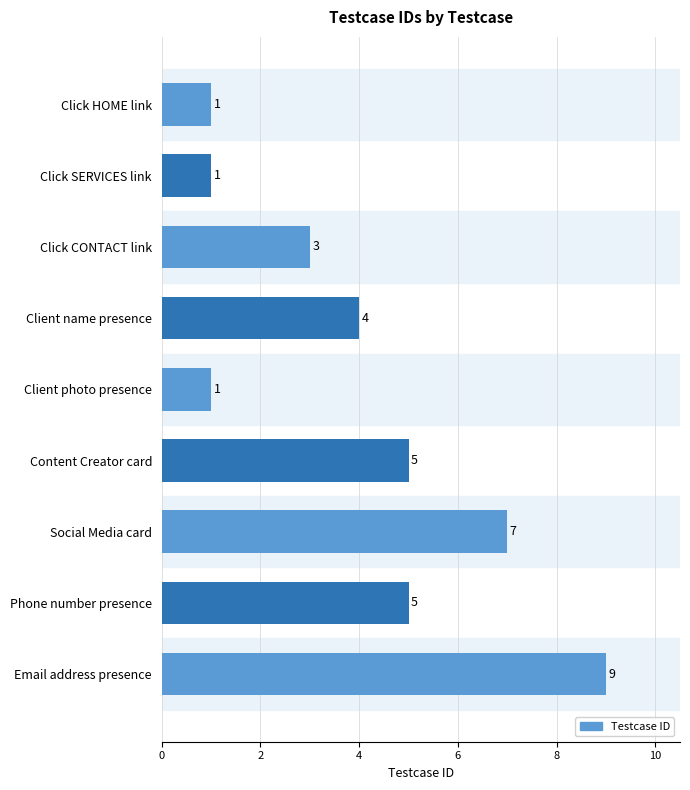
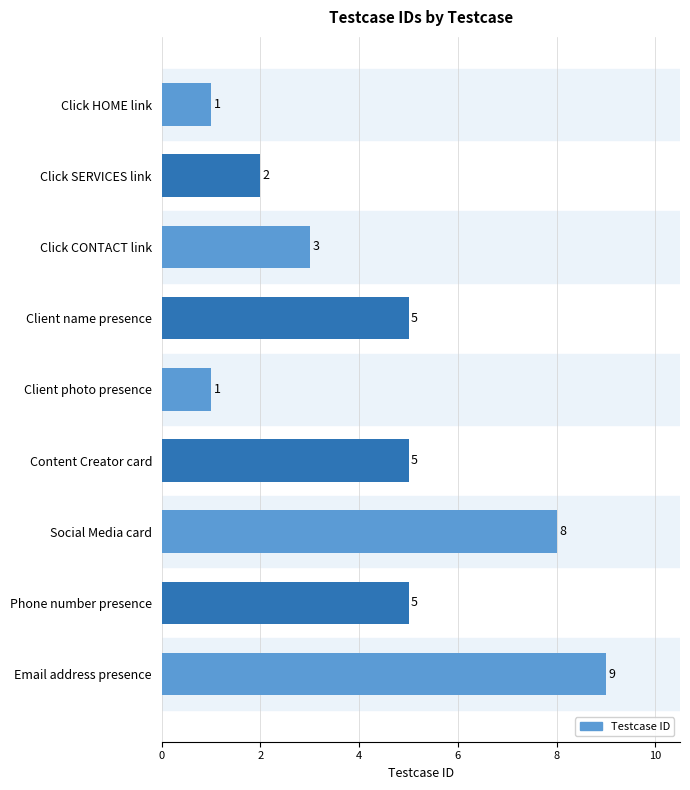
  {
    "Click HOME link": 1,
-   "Click SERVICES link": 1,
+   "Click SERVICES link": 2,
    "Click CONTACT link": 3,
-   "Client name presence": 4,
+   "Client name presence": 5,
    "Client photo presence": 1,
    "Content Creator card": 5,
-   "Social Media card": 7,
+   "Social Media card": 8,
    "Phone number presence": 5,
    "Email address presence": 9
  }
